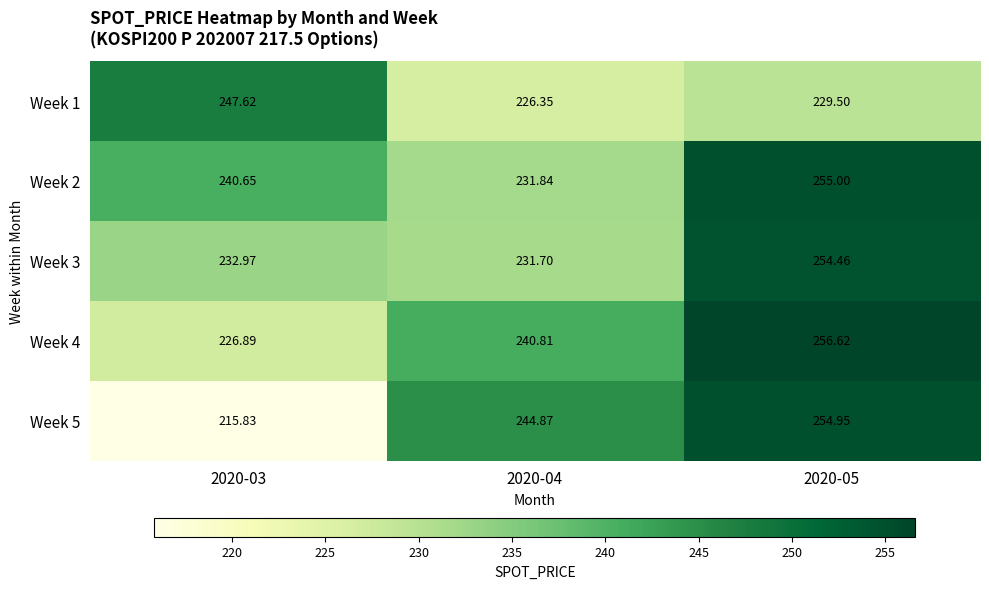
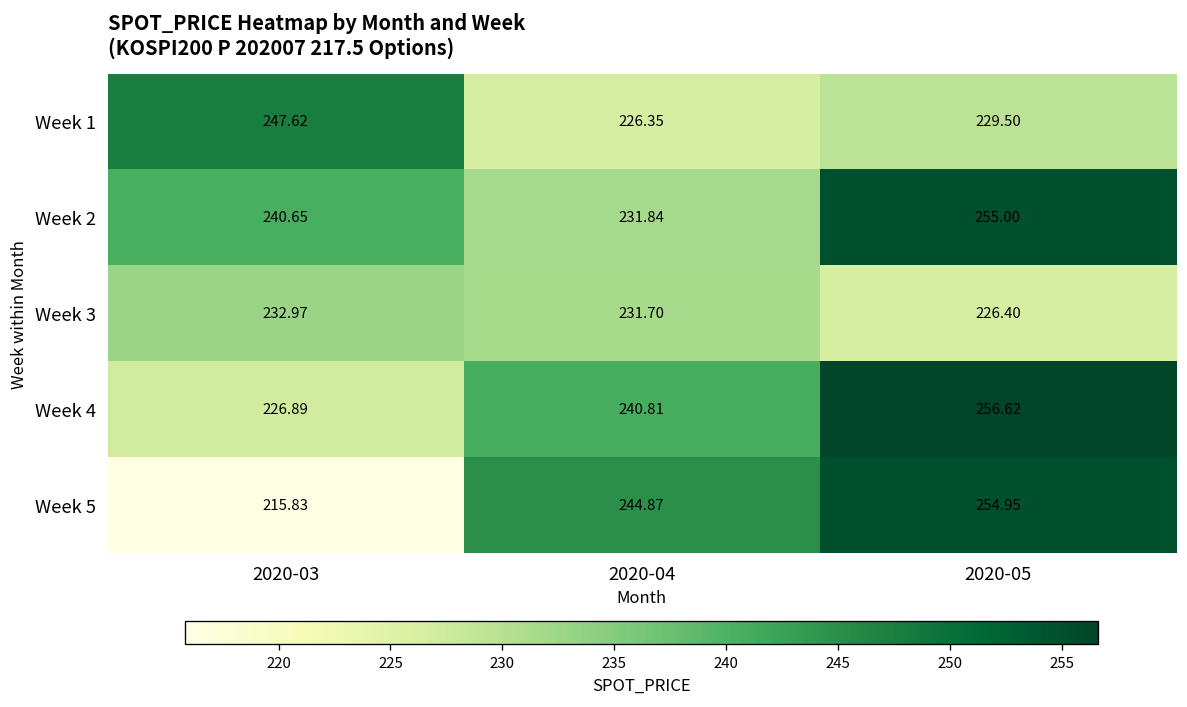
  {
    "Week 1": {
      "2020-03": 247.62,
      "2020-04": 226.35,
      "2020-05": 229.50
    },
    "Week 2": {
      "2020-03": 240.65,
      "2020-04": 231.84,
      "2020-05": 255.00
    },
    "Week 3": {
      "2020-03": 232.97,
      "2020-04": 231.70,
-     "2020-05": 254.46
+     "2020-05": 226.40
    },
    "Week 4": {
      "2020-03": 226.89,
      "2020-04": 240.81,
      "2020-05": 256.62
    },
    "Week 5": {
      "2020-03": 215.83,
      "2020-04": 244.87,
      "2020-05": 254.95
    }
  }
